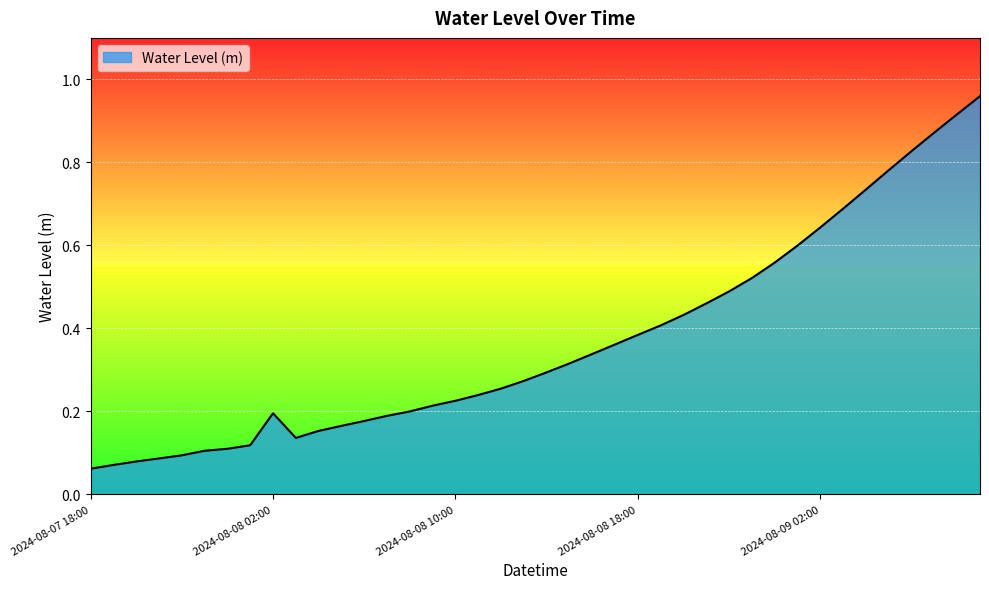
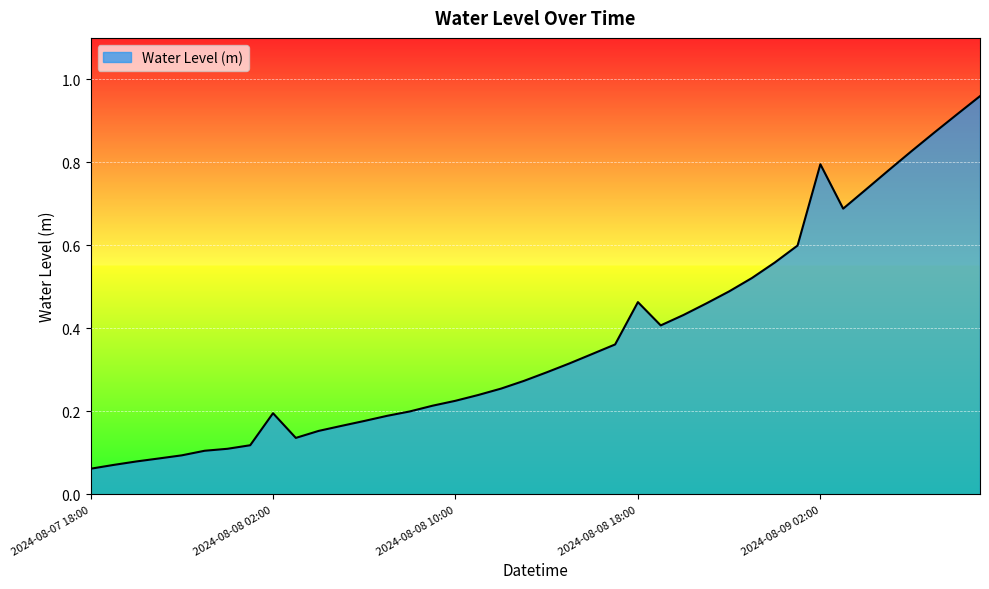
  {
    "2024-08-07 18:00": 0.06,
    "2024-08-08 02:00": 0.20,
    "2024-08-08 10:00": 0.23,
-   "2024-08-08 18:00": 0.38,
-   "2024-08-09 02:00": 0.64
+   "2024-08-08 18:00": 0.46,
+   "2024-08-09 02:00": 0.80
  }
